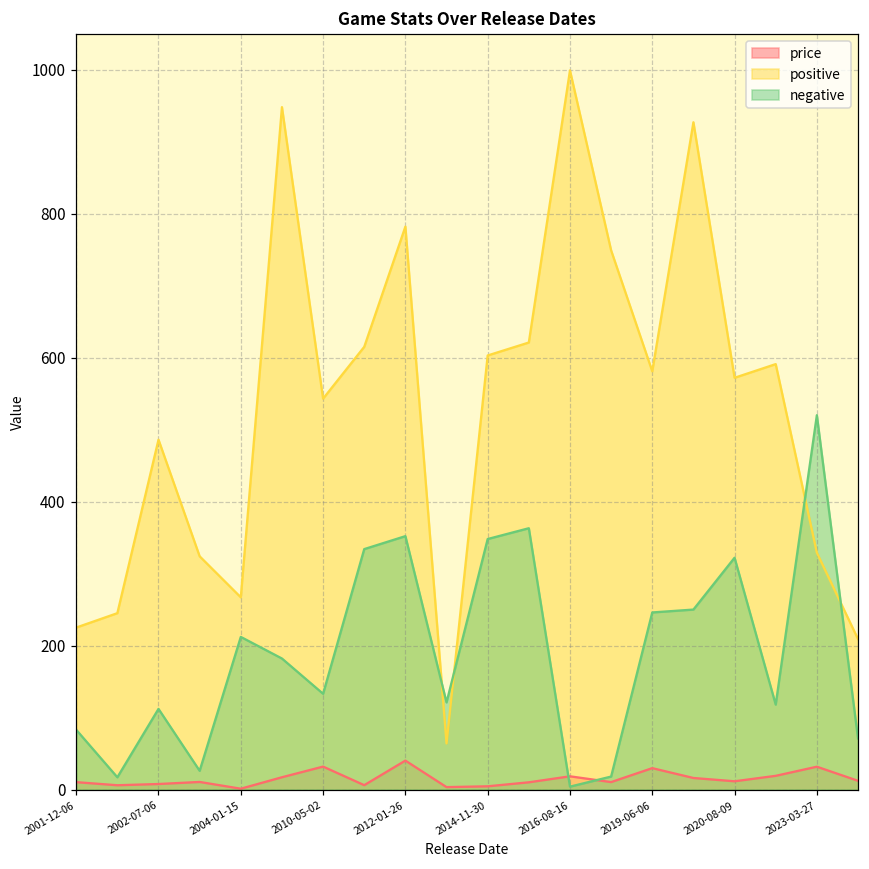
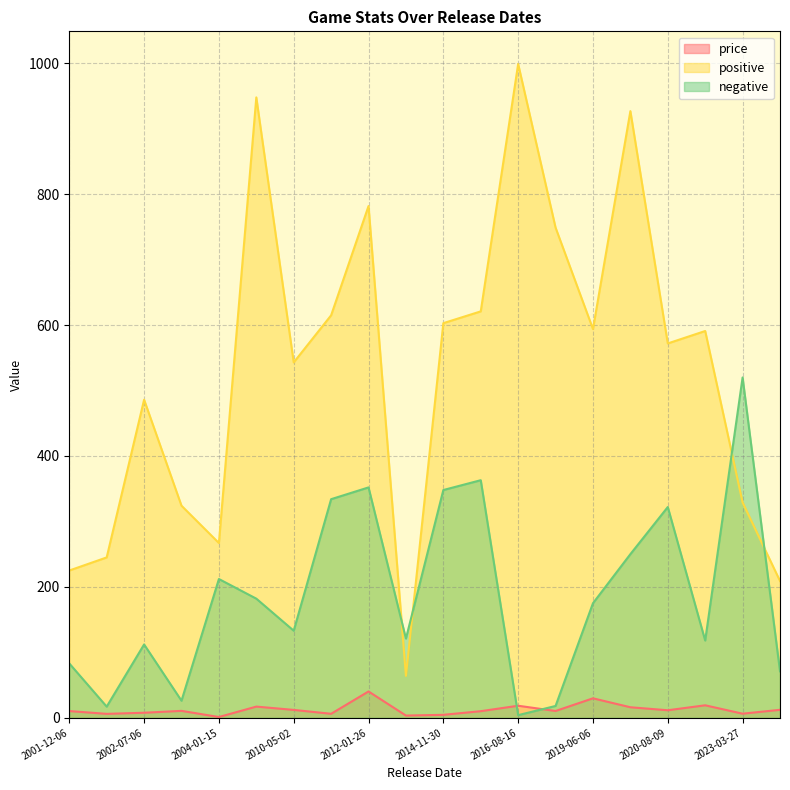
  {
    "price": {
-     "2010-05-02": 30,
+     "2010-05-02": 10,
      "2012-01-26": 40,
      "2019-06-06": 30,
-     "2023-03-27": 30
+     "2023-03-27": 10
    },
    "positive": {
      "2010-05-02": 540,
      "2012-01-26": 780,
-     "2019-06-06": 580,
+     "2019-06-06": 590,
      "2023-03-27": 330
    },
    "negative": {
      "2010-05-02": 130,
      "2012-01-26": 350,
-     "2019-06-06": 250,
+     "2019-06-06": 180,
      "2023-03-27": 520
    }
  }
